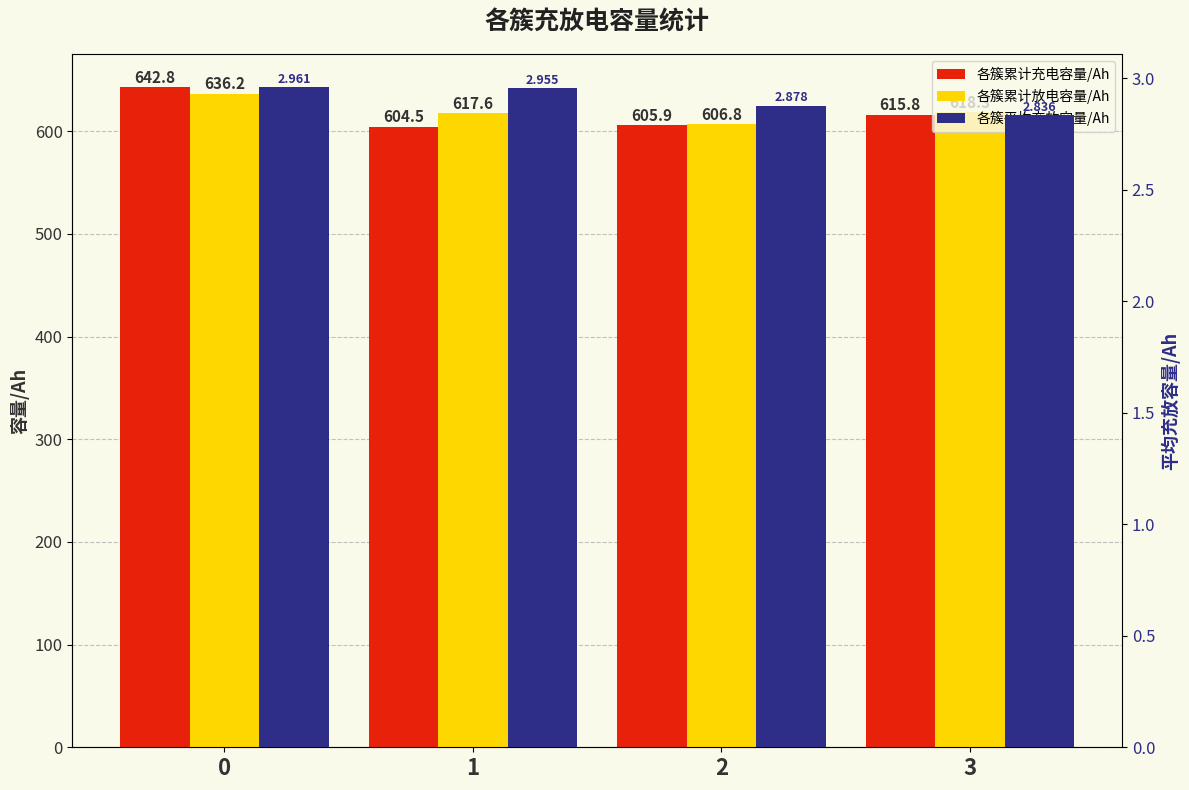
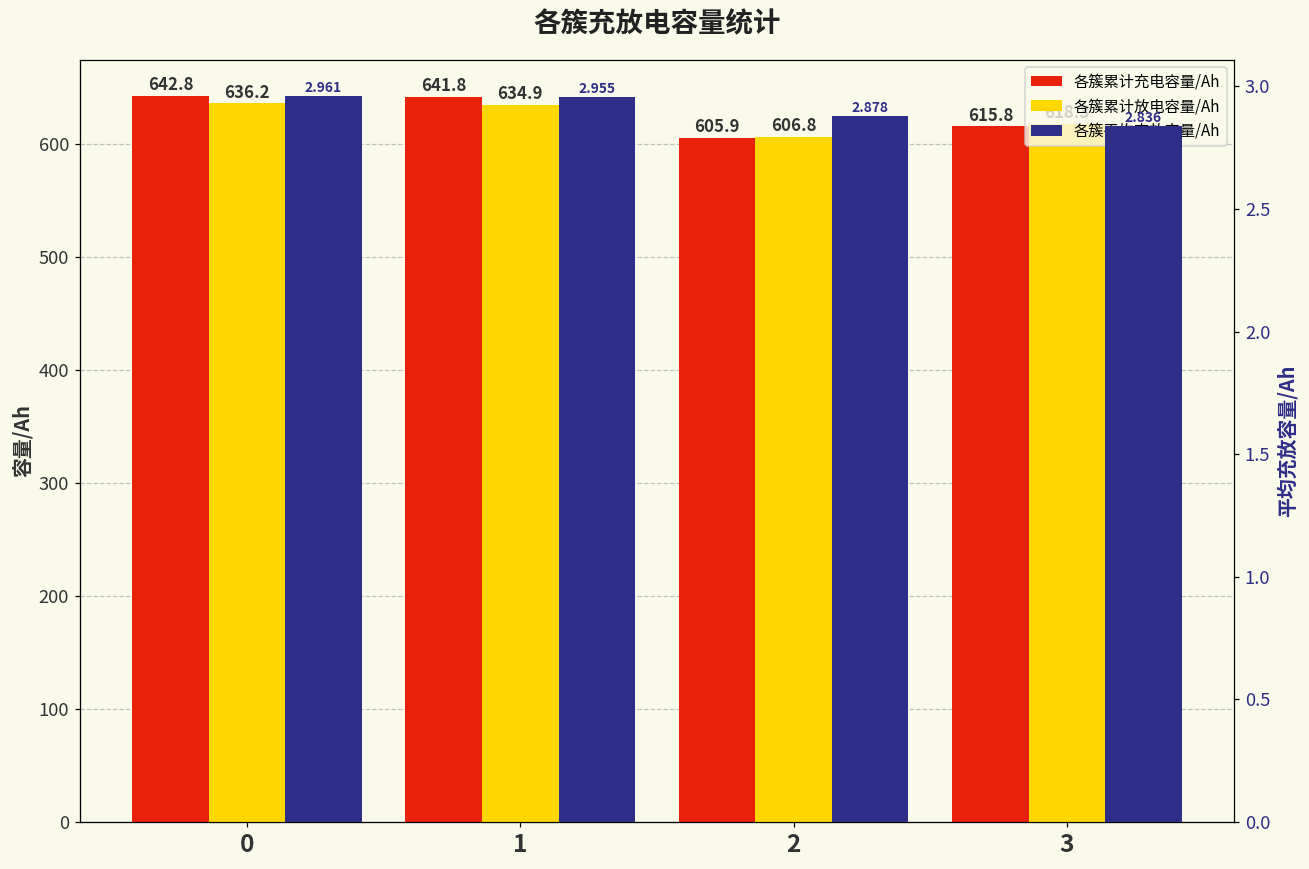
  {
    "各簇累计充电容量/Ah": {
      "0": 642.8,
-     "1": 604.5,
+     "1": 641.8,
      "2": 605.9,
      "3": 615.8
    },
    "各簇累计放电容量/Ah": {
      "0": 636.2,
-     "1": 617.6,
+     "1": 634.9,
      "2": 606.8
    },
    "各簇平均充放容量/Ah": {
      "0": 2.961,
      "1": 2.955,
      "2": 2.878
    }
  }
